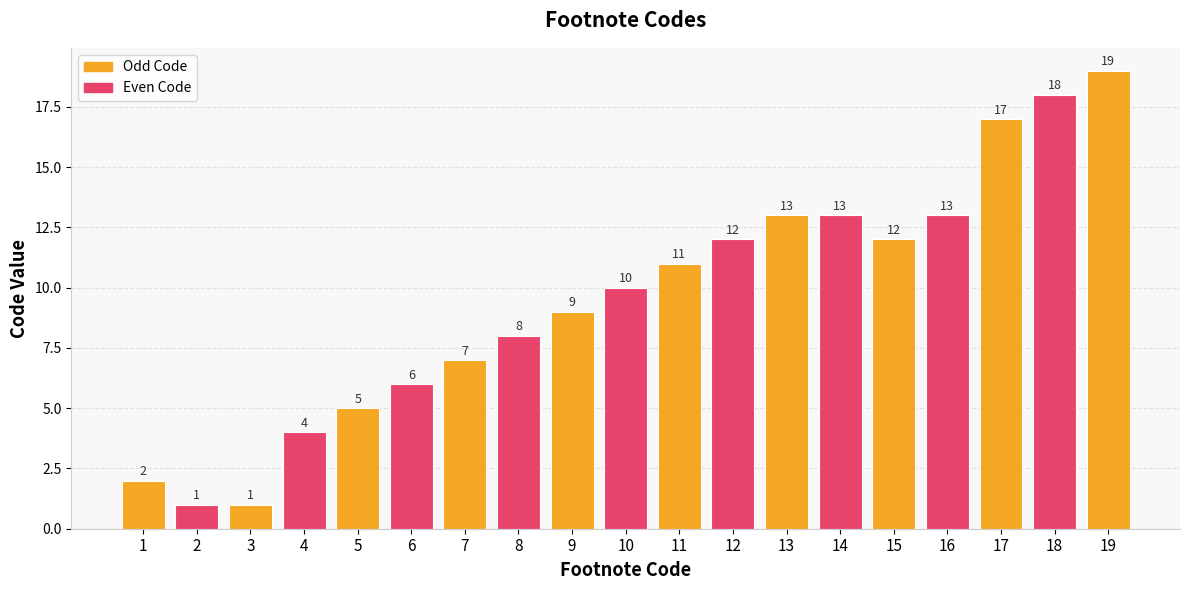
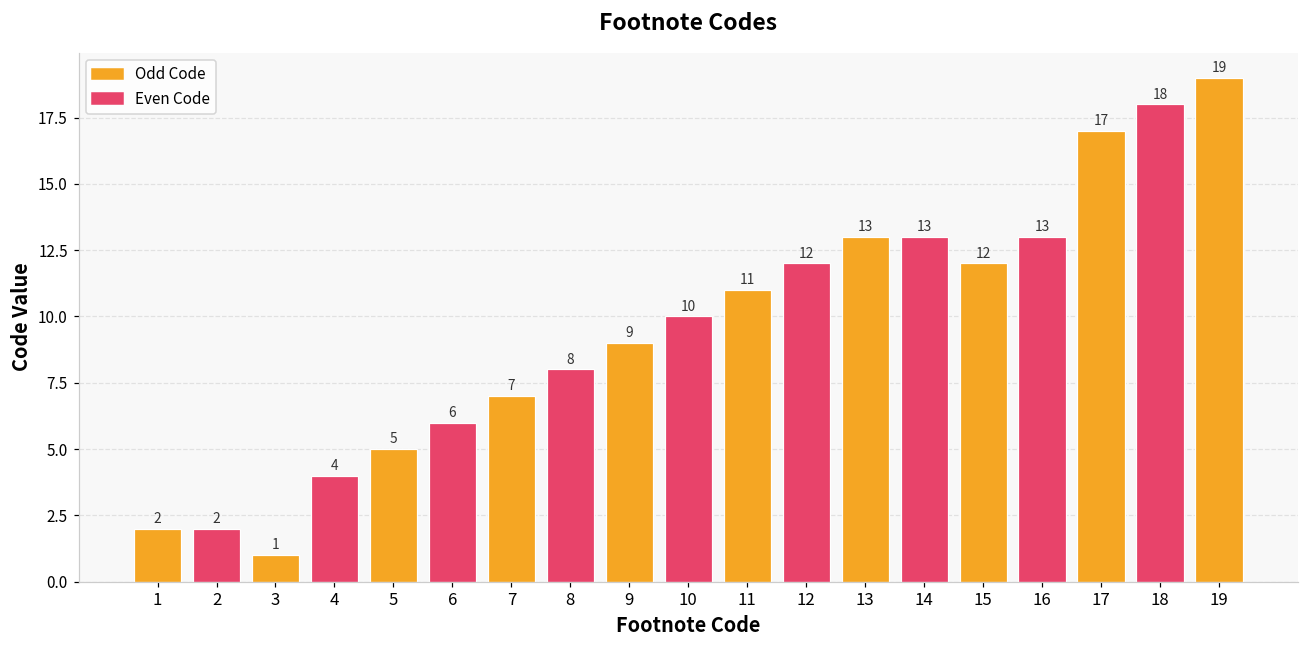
  {
    "1": 2,
-   "2": 1,
+   "2": 2,
    "3": 1,
    "4": 4,
    "5": 5,
    "6": 6,
    "7": 7,
    "8": 8,
    "9": 9,
    "10": 10,
    "11": 11,
    "12": 12,
    "13": 13,
    "14": 13,
    "15": 12,
    "16": 13,
    "17": 17,
    "18": 18,
    "19": 19
  }
